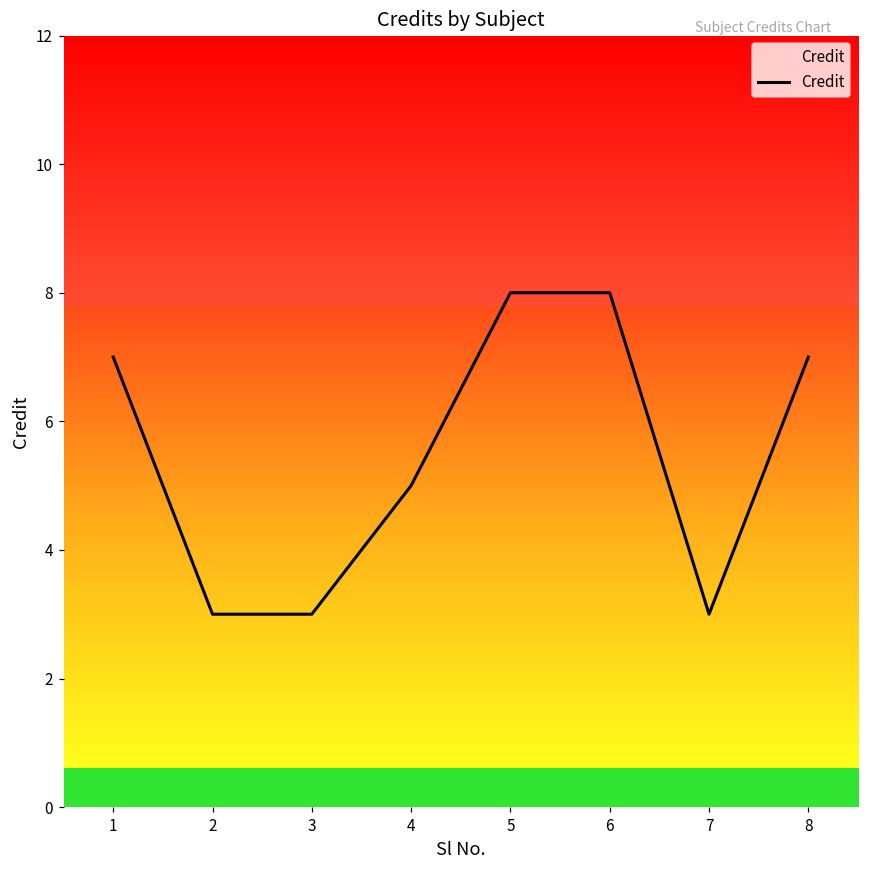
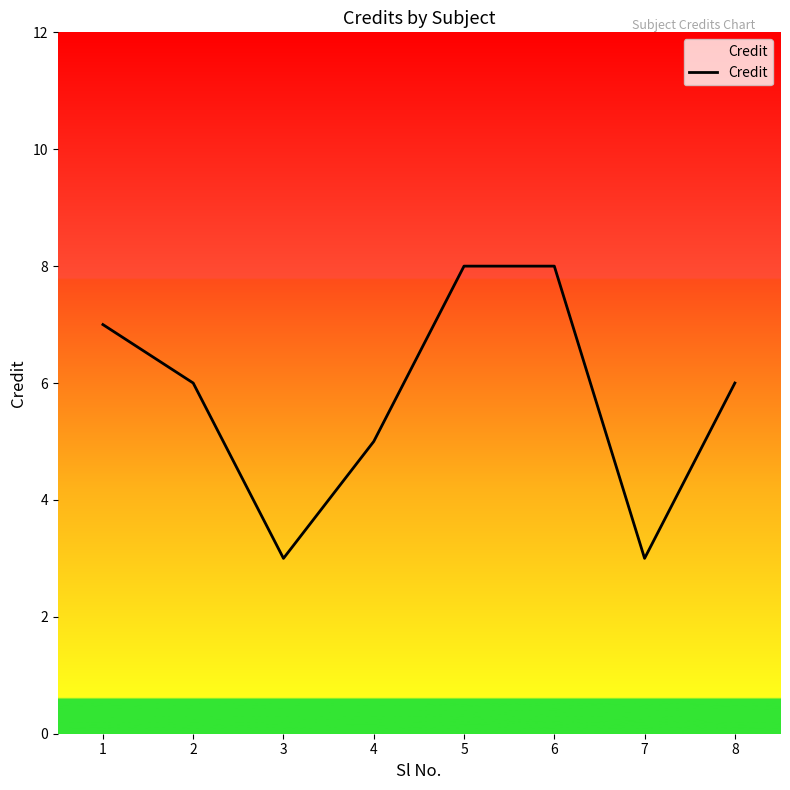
  {
    "1": 7,
-   "2": 3,
+   "2": 6,
    "3": 3,
    "4": 5,
    "5": 8,
    "6": 8,
    "7": 3,
-   "8": 7
+   "8": 6
  }
